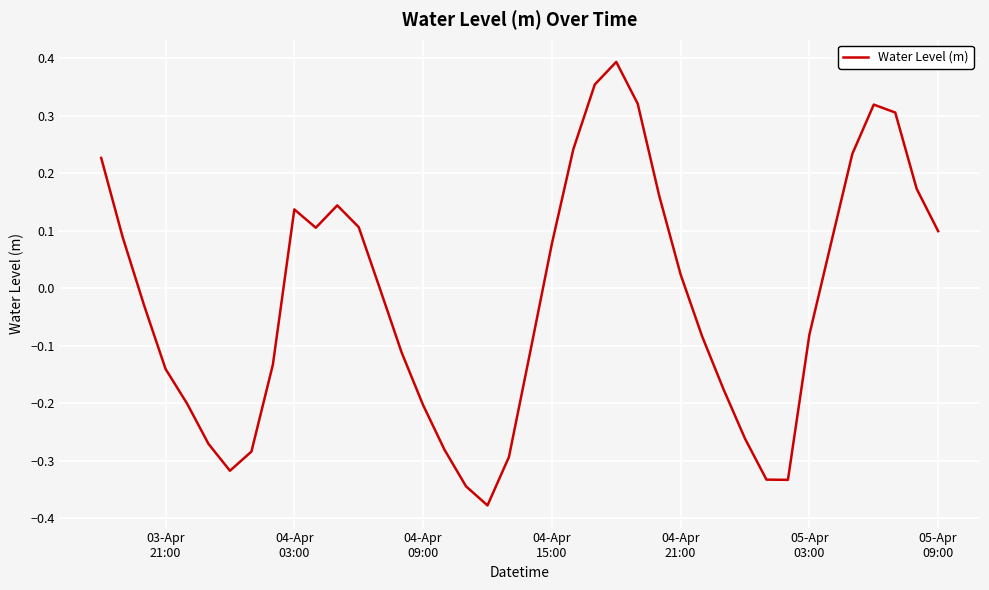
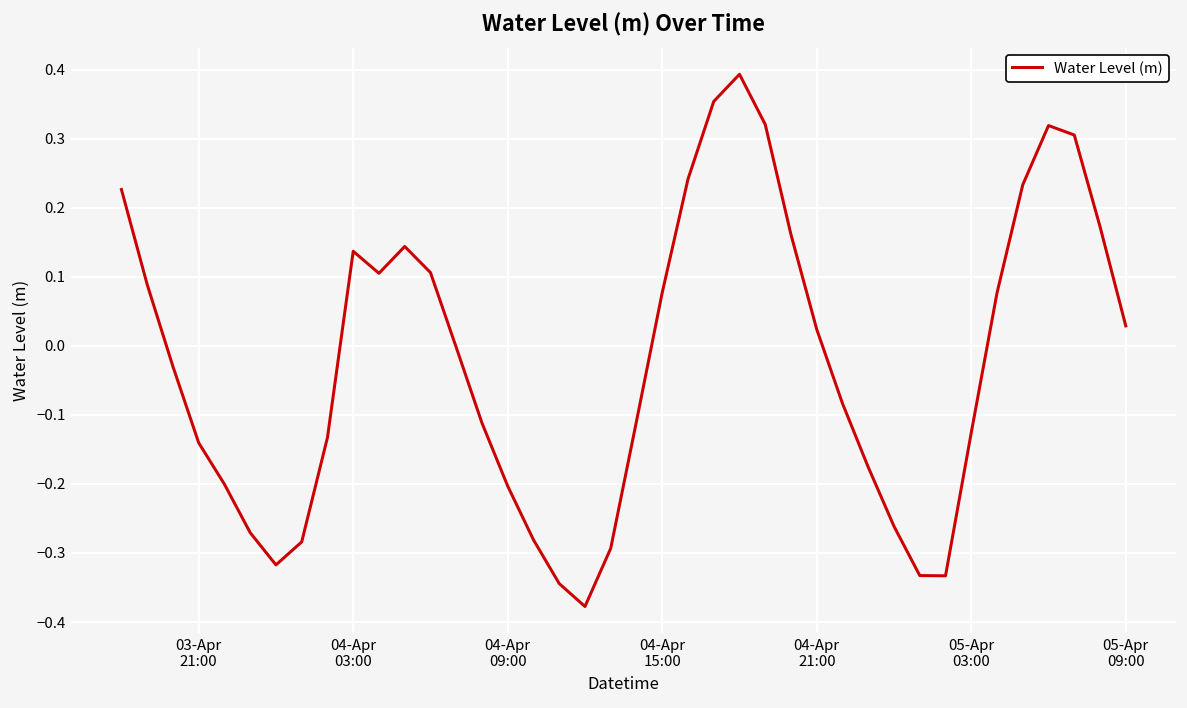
  {
    "03-Apr 21:00": -0.14,
    "04-Apr 03:00": 0.14,
    "04-Apr 09:00": -0.20,
    "04-Apr 15:00": 0.08,
    "04-Apr 21:00": 0.02,
-   "05-Apr 03:00": -0.08,
-   "05-Apr 09:00": 0.10
+   "05-Apr 03:00": -0.13,
+   "05-Apr 09:00": 0.03
  }
